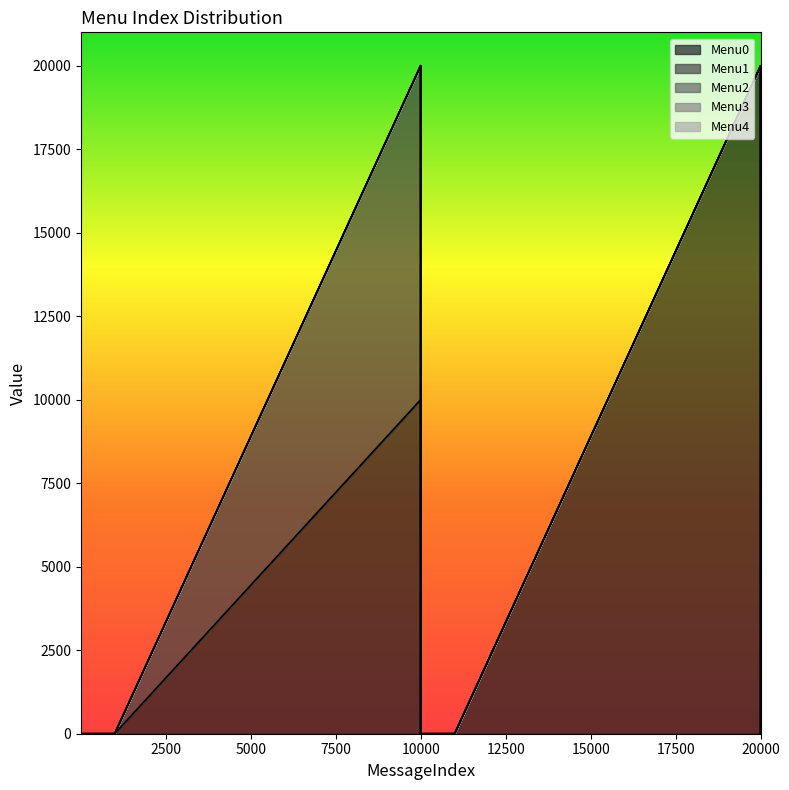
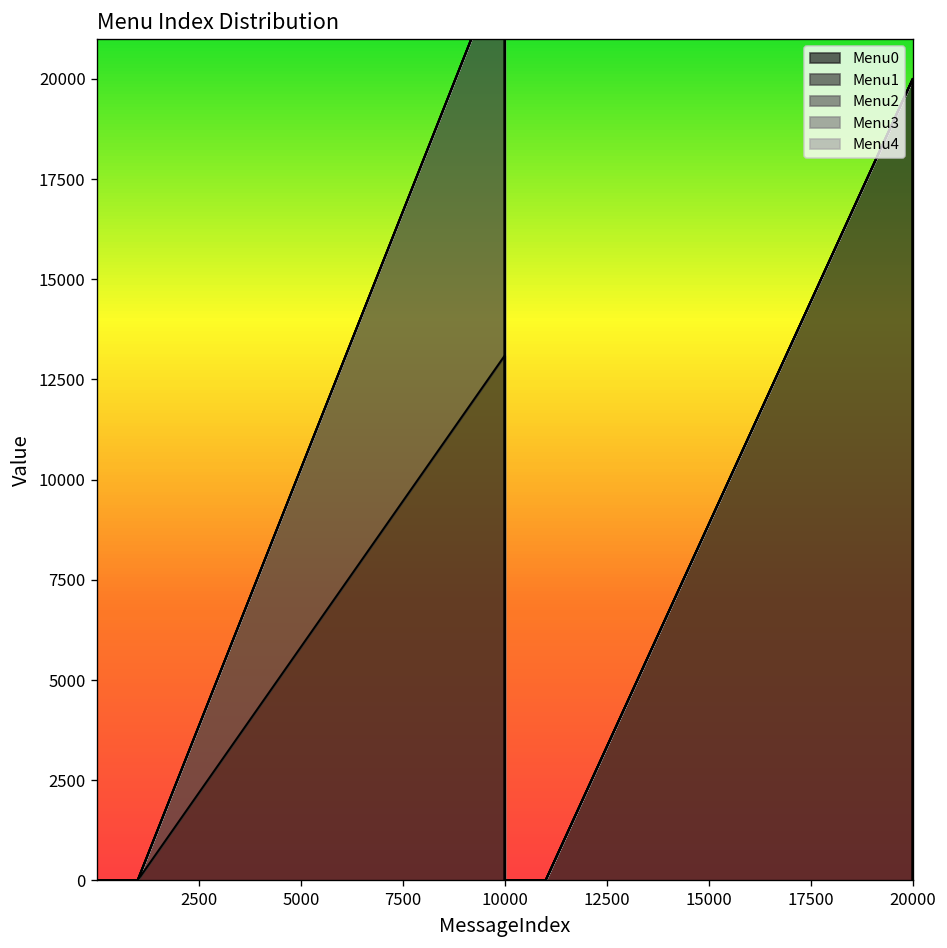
  {
    "Menu0": {
-     "10000": 10000
+     "10000": 13100
    }
  }
